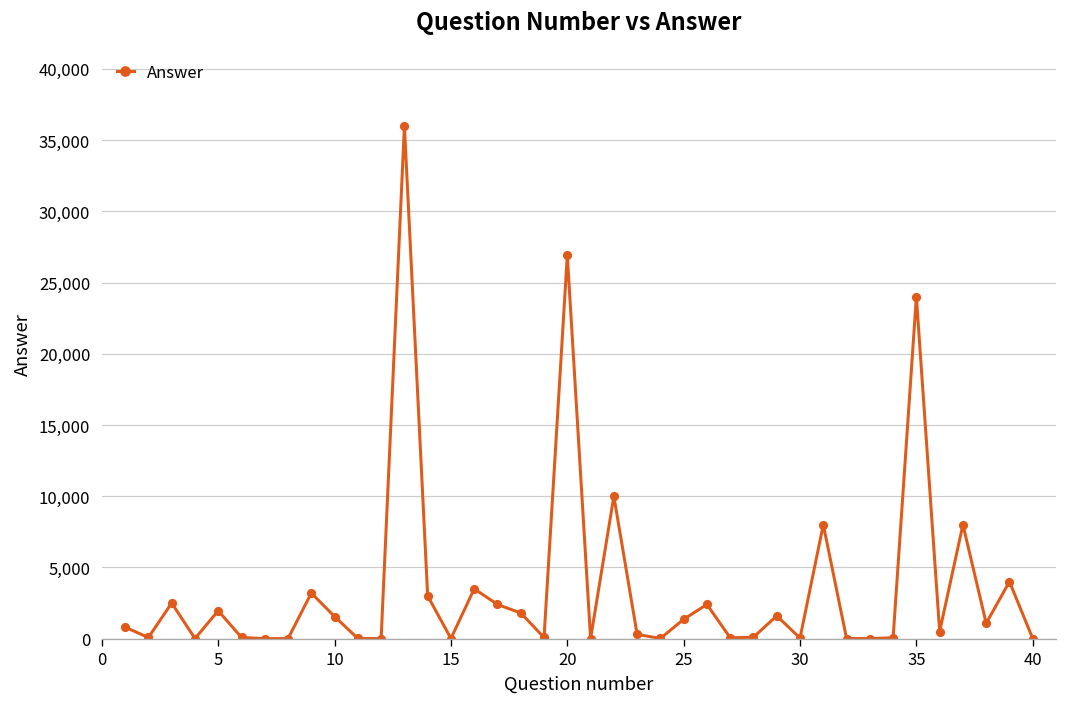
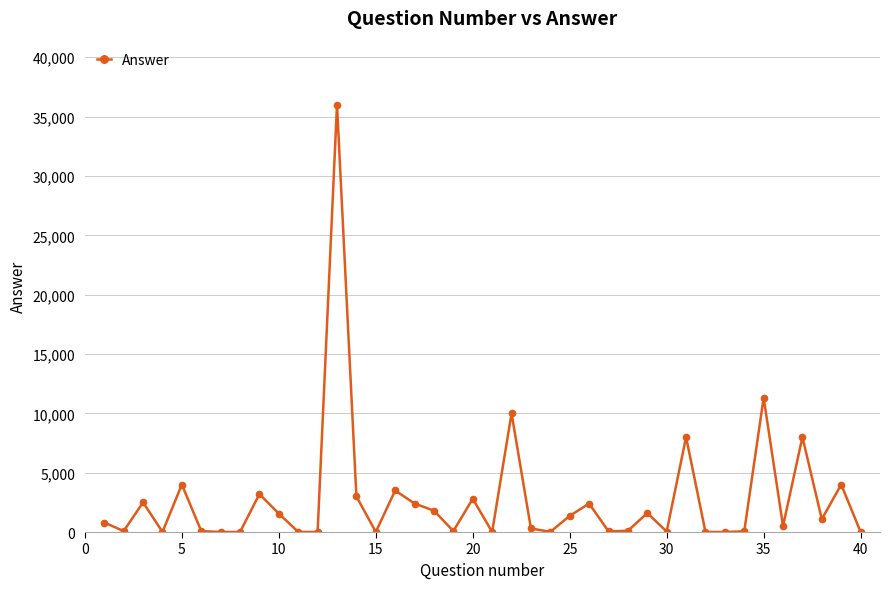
  {
-   "5": "2,000",
+   "5": "4,000",
    "10": "1,600",
    "15": "0",
-   "20": "26,900",
+   "20": "2,800",
    "25": "1,400",
    "30": "0",
-   "35": "24,000",
+   "35": "11,300",
    "40": "0"
  }
